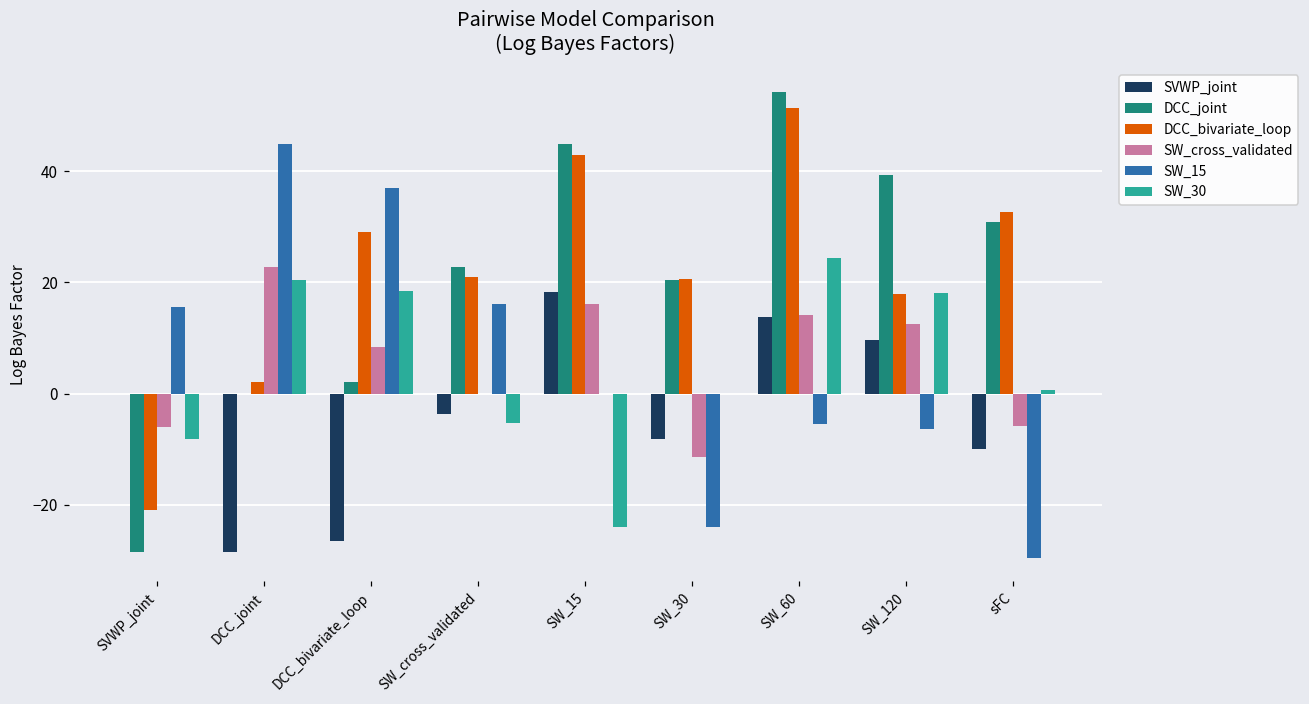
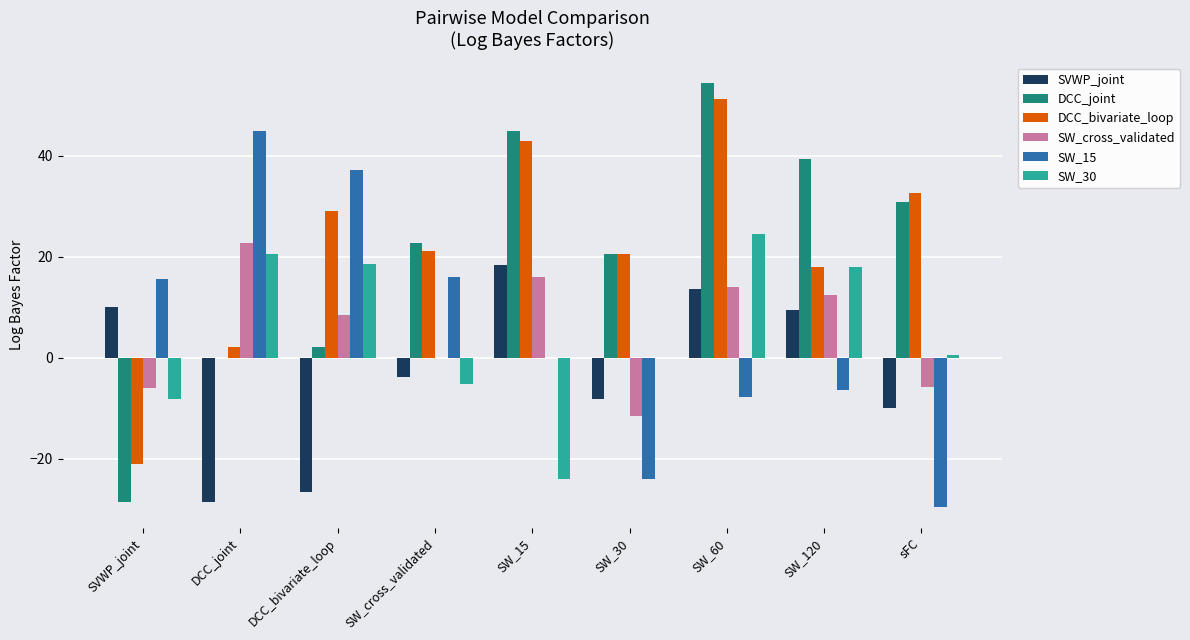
  {
    "SVWP_joint": {
-     "SVWP_joint": 0,
+     "SVWP_joint": 10,
      "DCC_joint": -29,
      "DCC_bivariate_loop": -27,
      "SW_cross_validated": -4,
      "SW_15": 18,
      "SW_30": -8,
      "SW_60": 14,
      "SW_120": 10,
      "sFC": -10
    },
    "DCC_bivariate_loop": {
      "SVWP_joint": -21,
      "DCC_joint": 2,
      "DCC_bivariate_loop": 29,
      "SW_cross_validated": 21,
      "SW_15": 43,
      "SW_30": 21,
      "SW_60": 51,
      "SW_120": 18,
      "sFC": 33
    },
    "SW_cross_validated": {
      "SVWP_joint": -6,
      "DCC_joint": 23,
      "DCC_bivariate_loop": 8,
      "SW_cross_validated": 0,
      "SW_15": 16,
      "SW_30": -12,
      "SW_60": 14,
      "SW_120": 13,
      "sFC": -6
    },
    "SW_15": {
      "SVWP_joint": 16,
      "DCC_joint": 45,
      "DCC_bivariate_loop": 37,
      "SW_cross_validated": 16,
      "SW_15": 0,
      "SW_30": -24,
-     "SW_60": -6,
+     "SW_60": -8,
      "SW_120": -6,
      "sFC": -30
    }
  }
